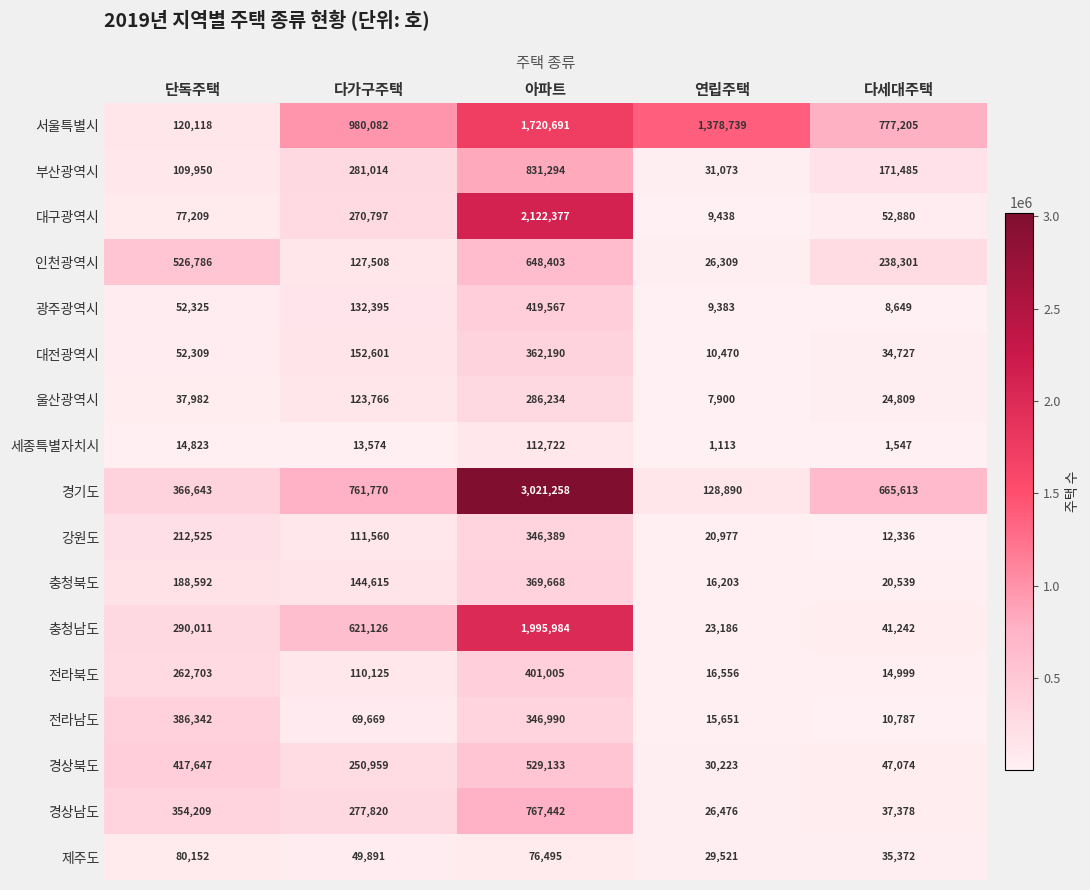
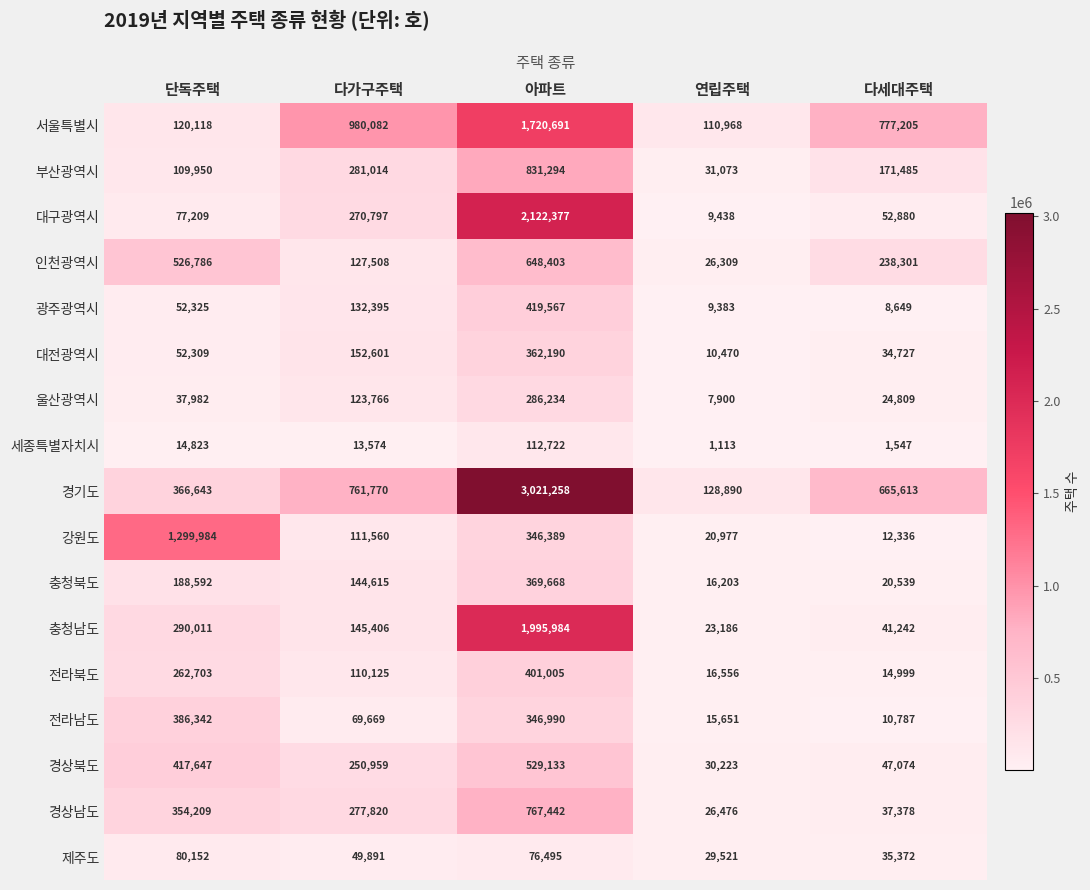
  {
    "서울특별시": {
      "단독주택": "120,118",
      "다가구주택": "980,082",
      "아파트": "1,720,691",
-     "연립주택": "1,378,739",
+     "연립주택": "110,968",
      "다세대주택": "777,205"
    },
    "부산광역시": {
      "단독주택": "109,950",
      "다가구주택": "281,014",
      "아파트": "831,294",
      "연립주택": "31,073",
      "다세대주택": "171,485"
    },
    "대구광역시": {
      "단독주택": "77,209",
      "다가구주택": "270,797",
      "아파트": "2,122,377",
      "연립주택": "9,438",
      "다세대주택": "52,880"
    },
    "인천광역시": {
      "단독주택": "526,786",
      "다가구주택": "127,508",
      "아파트": "648,403",
      "연립주택": "26,309",
      "다세대주택": "238,301"
    },
    "광주광역시": {
      "단독주택": "52,325",
      "다가구주택": "132,395",
      "아파트": "419,567",
      "연립주택": "9,383",
      "다세대주택": "8,649"
    },
    "대전광역시": {
      "단독주택": "52,309",
      "다가구주택": "152,601",
      "아파트": "362,190",
      "연립주택": "10,470",
      "다세대주택": "34,727"
    },
    "울산광역시": {
      "단독주택": "37,982",
      "다가구주택": "123,766",
      "아파트": "286,234",
      "연립주택": "7,900",
      "다세대주택": "24,809"
    },
    "세종특별자치시": {
      "단독주택": "14,823",
      "다가구주택": "13,574",
      "아파트": "112,722",
      "연립주택": "1,113",
      "다세대주택": "1,547"
    },
    "경기도": {
      "단독주택": "366,643",
      "다가구주택": "761,770",
      "아파트": "3,021,258",
      "연립주택": "128,890",
      "다세대주택": "665,613"
    },
    "강원도": {
-     "단독주택": "212,525",
+     "단독주택": "1,299,984",
      "다가구주택": "111,560",
      "아파트": "346,389",
      "연립주택": "20,977",
      "다세대주택": "12,336"
    },
    "충청북도": {
      "단독주택": "188,592",
      "다가구주택": "144,615",
      "아파트": "369,668",
      "연립주택": "16,203",
      "다세대주택": "20,539"
    },
    "충청남도": {
      "단독주택": "290,011",
-     "다가구주택": "621,126",
+     "다가구주택": "145,406",
      "아파트": "1,995,984",
      "연립주택": "23,186",
      "다세대주택": "41,242"
    },
    "전라북도": {
      "단독주택": "262,703",
      "다가구주택": "110,125",
      "아파트": "401,005",
      "연립주택": "16,556",
      "다세대주택": "14,999"
    },
    "전라남도": {
      "단독주택": "386,342",
      "다가구주택": "69,669",
      "아파트": "346,990",
      "연립주택": "15,651",
      "다세대주택": "10,787"
    },
    "경상북도": {
      "단독주택": "417,647",
      "다가구주택": "250,959",
      "아파트": "529,133",
      "연립주택": "30,223",
      "다세대주택": "47,074"
    },
    "경상남도": {
      "단독주택": "354,209",
      "다가구주택": "277,820",
      "아파트": "767,442",
      "연립주택": "26,476",
      "다세대주택": "37,378"
    },
    "제주도": {
      "단독주택": "80,152",
      "다가구주택": "49,891",
      "아파트": "76,495",
      "연립주택": "29,521",
      "다세대주택": "35,372"
    }
  }
